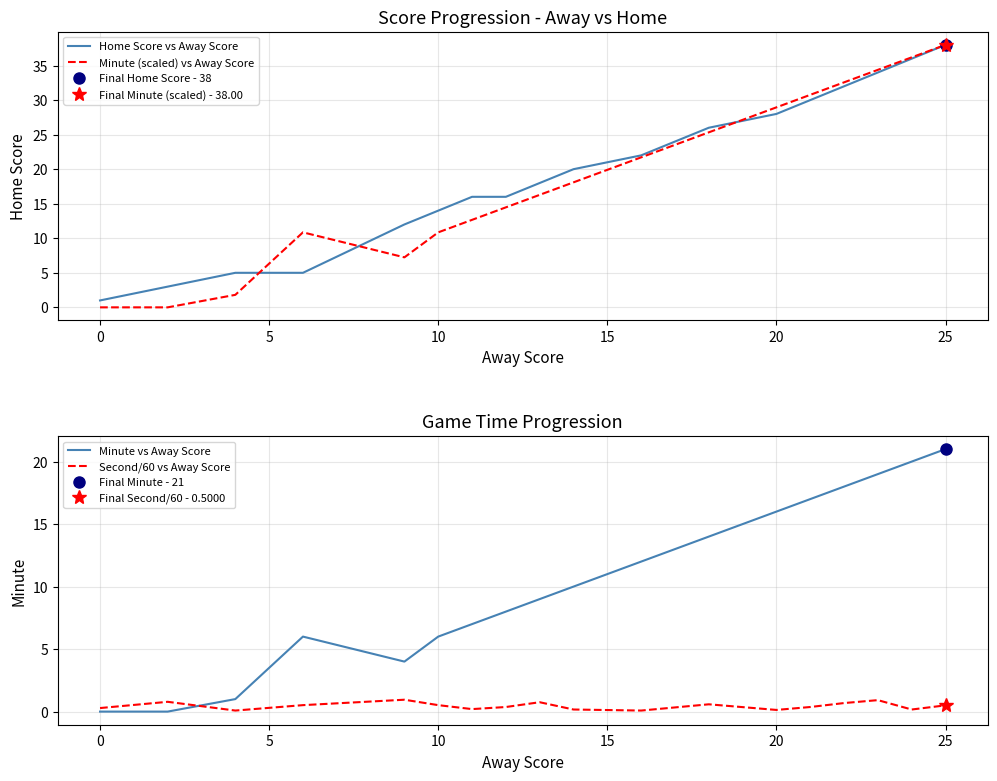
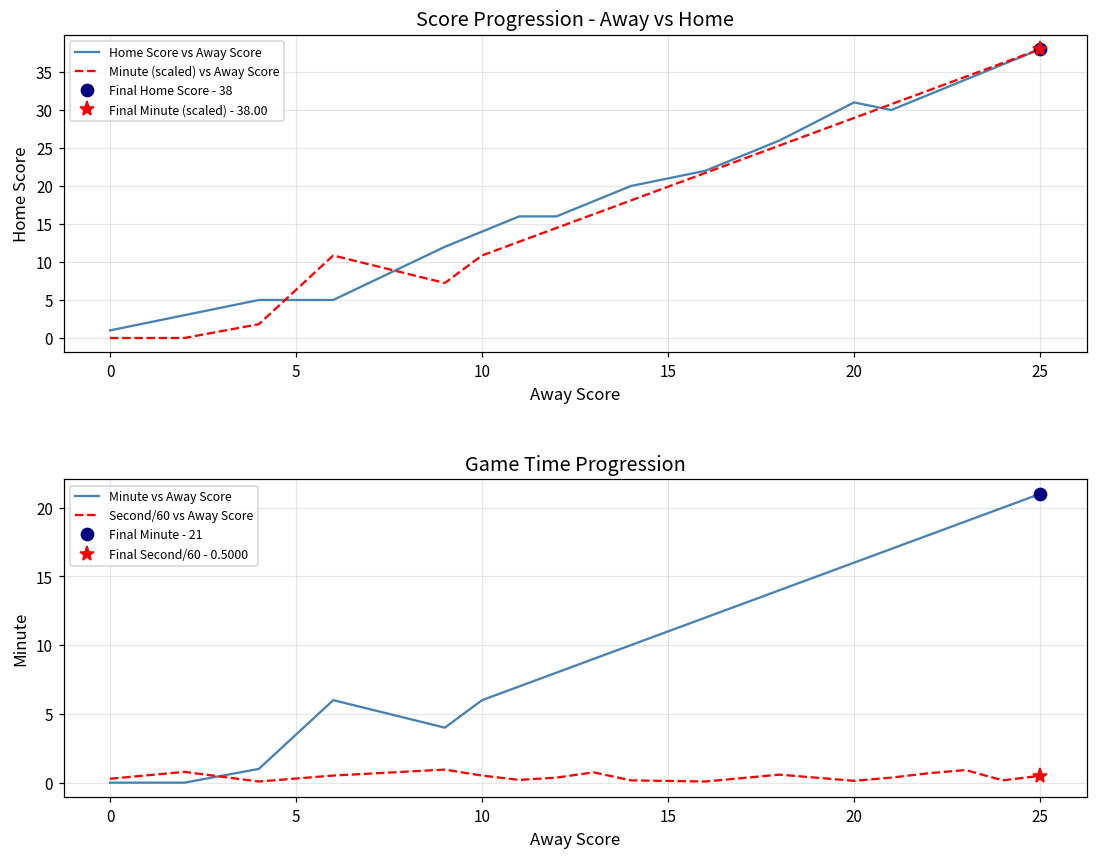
  {
    "Score Progression - Away vs Home": {
      "Home Score vs Away Score": {
        "0": 1,
        "10": 14,
-       "20": 28
+       "20": 31
      }
    },
    "Game Time Progression": {
      "Minute vs Away Score": {
        "0": 0.0,
        "10": 6.0,
        "20": 16.0
      }
    }
  }
